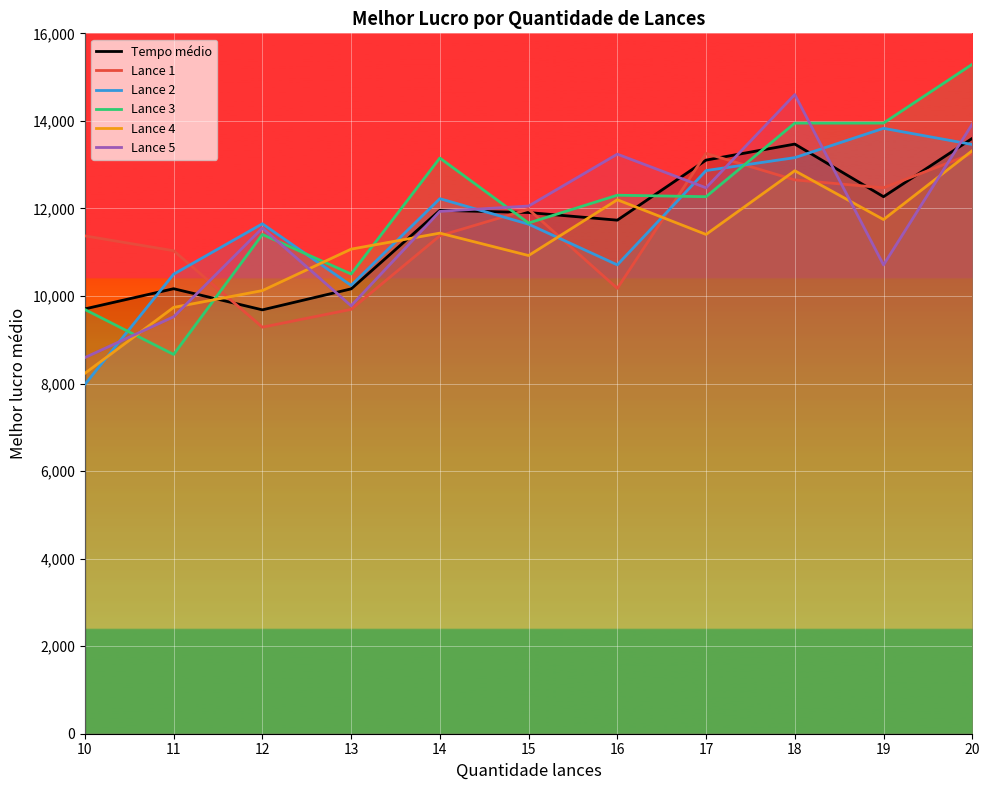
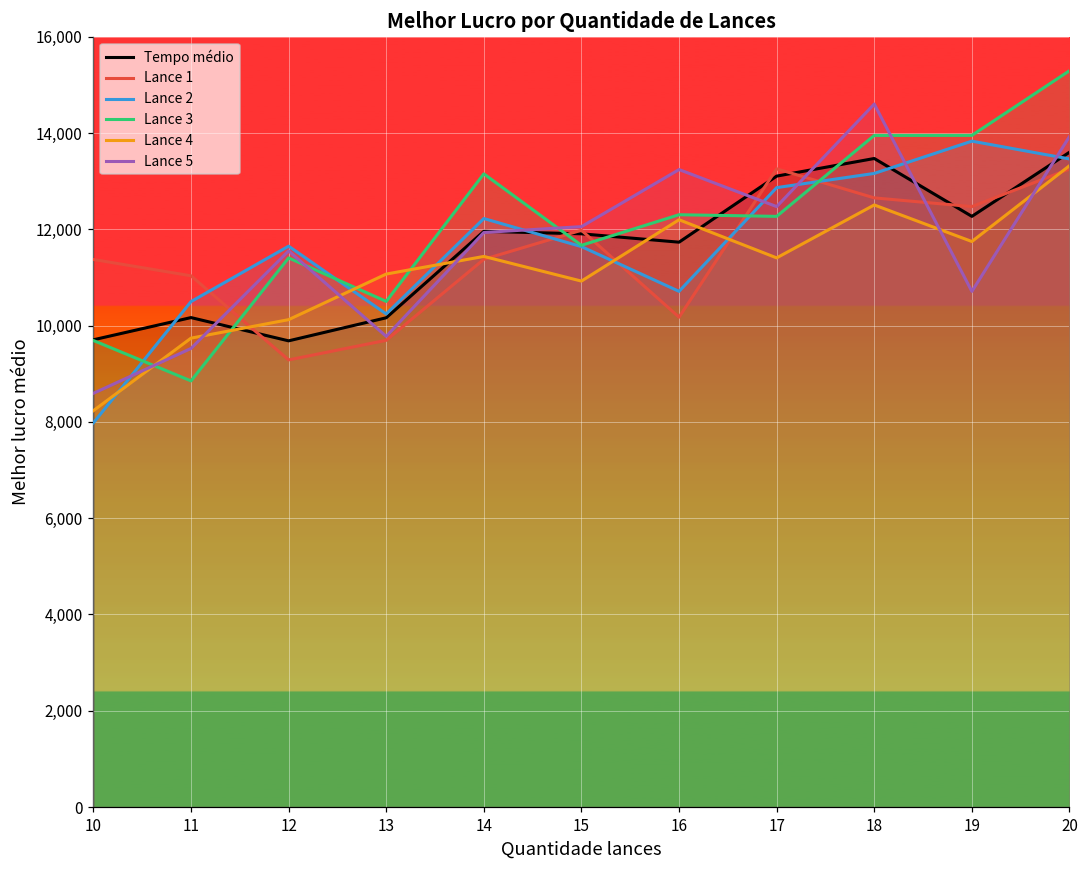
  {
    "Tempo médio": {
      "11": "10,200",
      "12": "9,700",
      "13": "10,200",
      "15": "11,900",
      "16": "11,700",
      "17": "13,100",
      "18": "13,500",
      "19": "12,300",
      "20": "13,600"
    },
    "Lance 1": {
      "10": "11,400",
      "11": "11,000",
      "12": "9,300",
      "13": "9,700",
      "14": "11,400",
      "15": "12,000",
      "16": "10,200",
      "17": "13,300",
      "18": "12,700",
      "19": "12,500",
      "20": "13,300"
    },
    "Lance 2": {
      "10": "8,000",
      "11": "10,500",
      "12": "11,600",
      "13": "10,200",
      "14": "12,200",
      "16": "10,700",
      "17": "12,900",
      "18": "13,200",
      "19": "13,800",
      "20": "13,500"
    },
    "Lance 3": {
-     "11": "8,700",
+     "11": "8,900",
      "12": "11,400",
      "13": "10,500",
      "14": "13,200",
      "16": "12,300",
      "17": "12,300",
      "18": "13,900",
      "19": "14,000",
      "20": "15,300"
    },
    "Lance 4": {
      "10": "8,200",
      "11": "9,700",
      "12": "10,100",
      "13": "11,100",
      "14": "11,400",
      "15": "10,900",
      "16": "12,200",
      "17": "11,400",
-     "18": "12,900",
+     "18": "12,500",
      "19": "11,700",
      "20": "13,300"
    },
    "Lance 5": {
      "10": "8,600",
      "11": "9,500",
      "12": "11,600",
      "13": "9,800",
      "15": "12,100",
      "16": "13,200",
      "17": "12,500",
      "18": "14,600",
      "19": "10,700",
      "20": "13,900"
    }
  }
